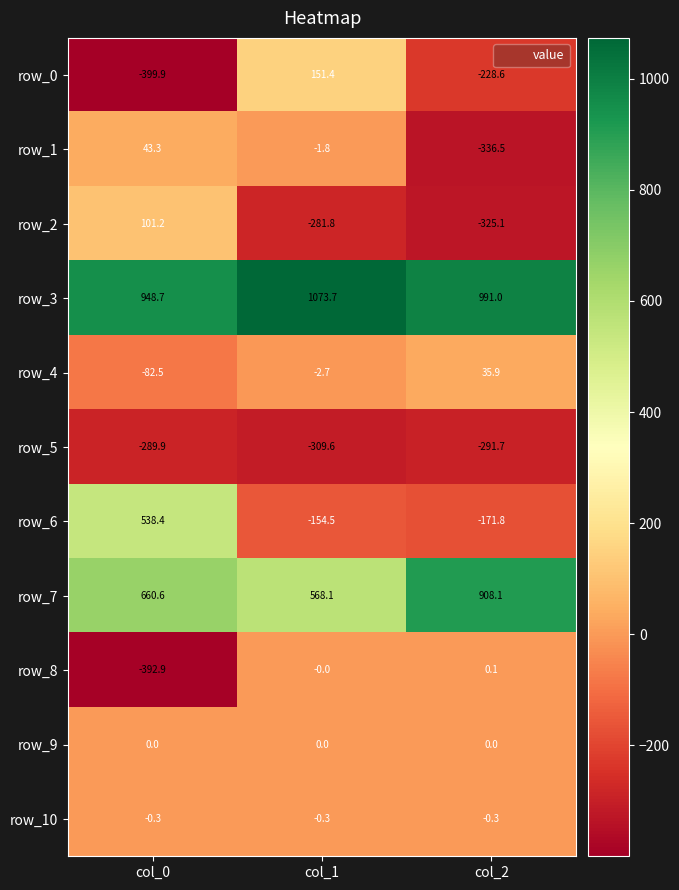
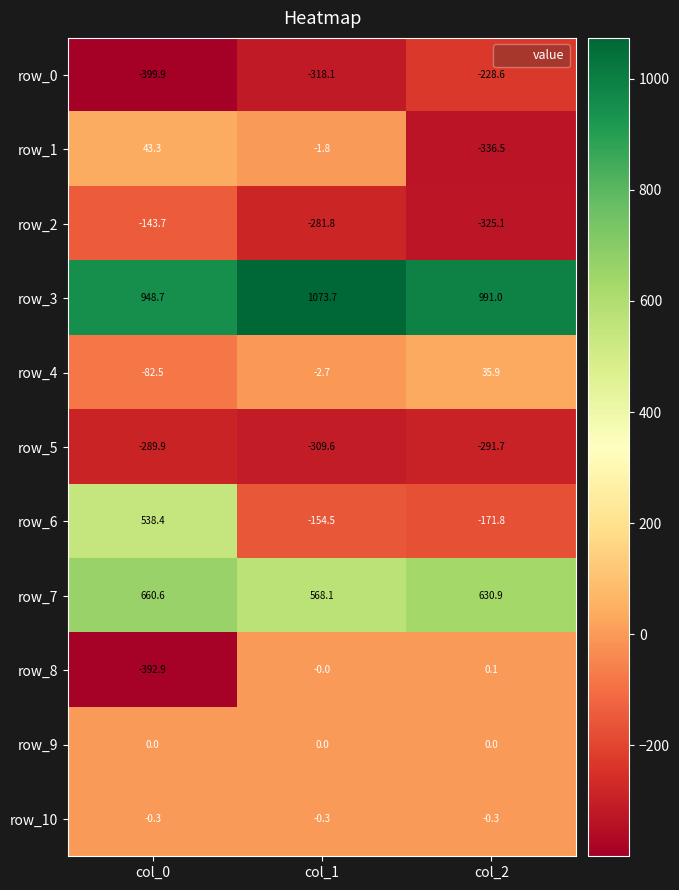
  {
    "row_0": {
      "col_0": -399.9,
-     "col_1": 151.4,
+     "col_1": -318.1,
      "col_2": -228.6
    },
    "row_1": {
      "col_0": 43.3,
      "col_1": -1.8,
      "col_2": -336.5
    },
    "row_2": {
-     "col_0": 101.2,
+     "col_0": -143.7,
      "col_1": -281.8,
      "col_2": -325.1
    },
    "row_3": {
      "col_0": 948.7,
      "col_1": 1073.7,
      "col_2": 991.0
    },
    "row_4": {
      "col_0": -82.5,
      "col_1": -2.7,
      "col_2": 35.9
    },
    "row_5": {
      "col_0": -289.9,
      "col_1": -309.6,
      "col_2": -291.7
    },
    "row_6": {
      "col_0": 538.4,
      "col_1": -154.5,
      "col_2": -171.8
    },
    "row_7": {
      "col_0": 660.6,
      "col_1": 568.1,
-     "col_2": 908.1
+     "col_2": 630.9
    },
    "row_8": {
      "col_0": -392.9,
      "col_1": -0.0,
      "col_2": 0.1
    },
    "row_9": {
      "col_0": 0.0,
      "col_1": 0.0,
      "col_2": 0.0
    },
    "row_10": {
      "col_0": -0.3,
      "col_1": -0.3,
      "col_2": -0.3
    }
  }
